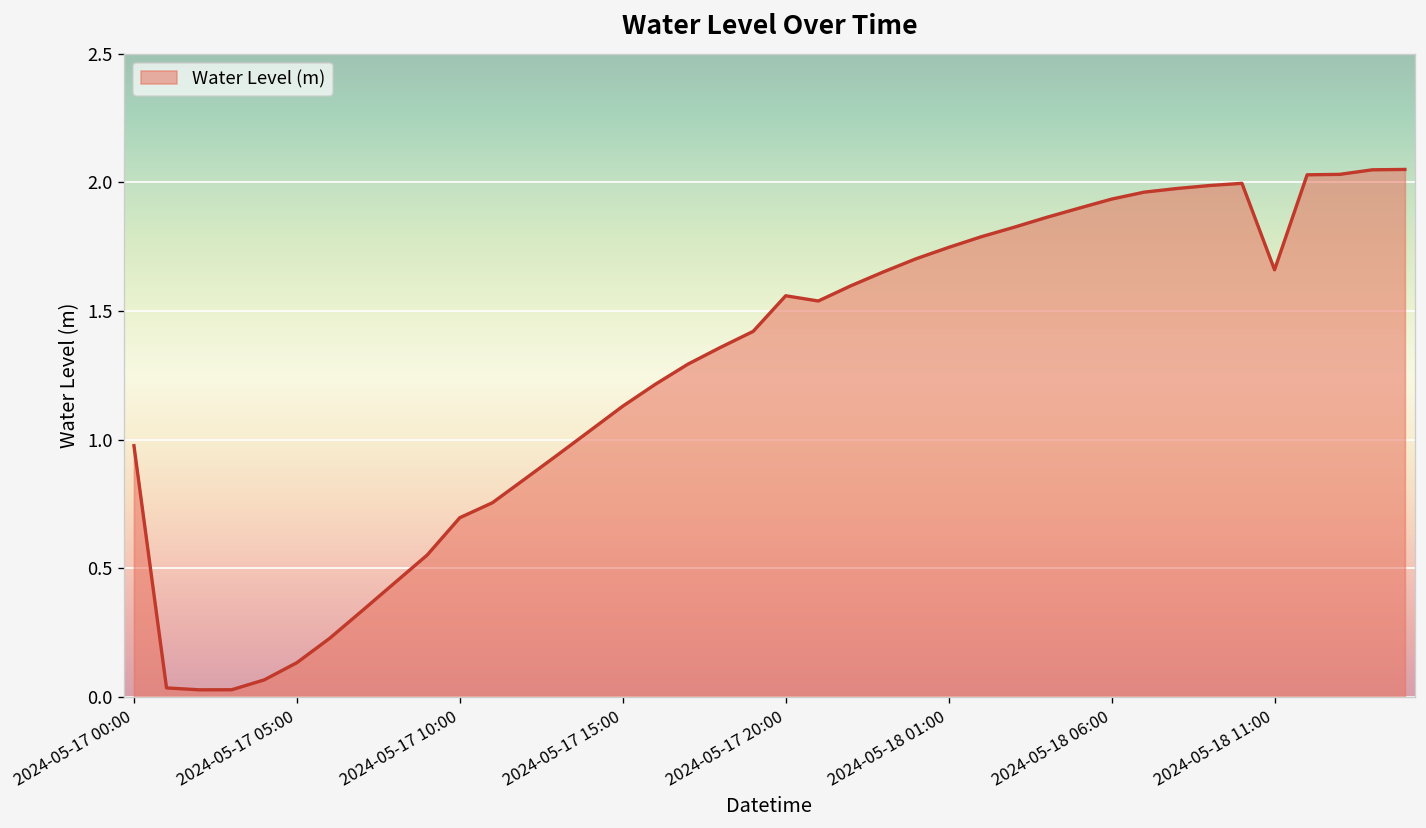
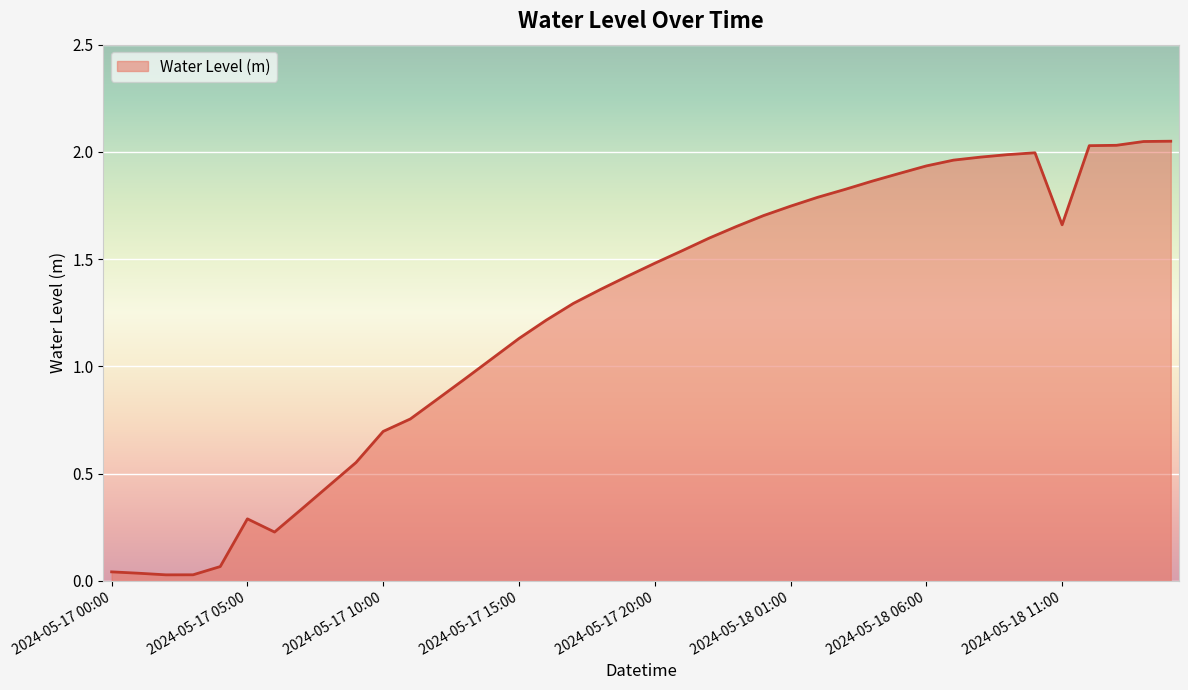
  {
-   "2024-05-17 00:00": 0.98,
-   "2024-05-17 05:00": 0.13,
+   "2024-05-17 00:00": 0.04,
+   "2024-05-17 05:00": 0.29,
    "2024-05-17 10:00": 0.70,
    "2024-05-17 15:00": 1.13,
-   "2024-05-17 20:00": 1.56,
+   "2024-05-17 20:00": 1.48,
    "2024-05-18 01:00": 1.75,
    "2024-05-18 06:00": 1.93,
    "2024-05-18 11:00": 1.66
  }
